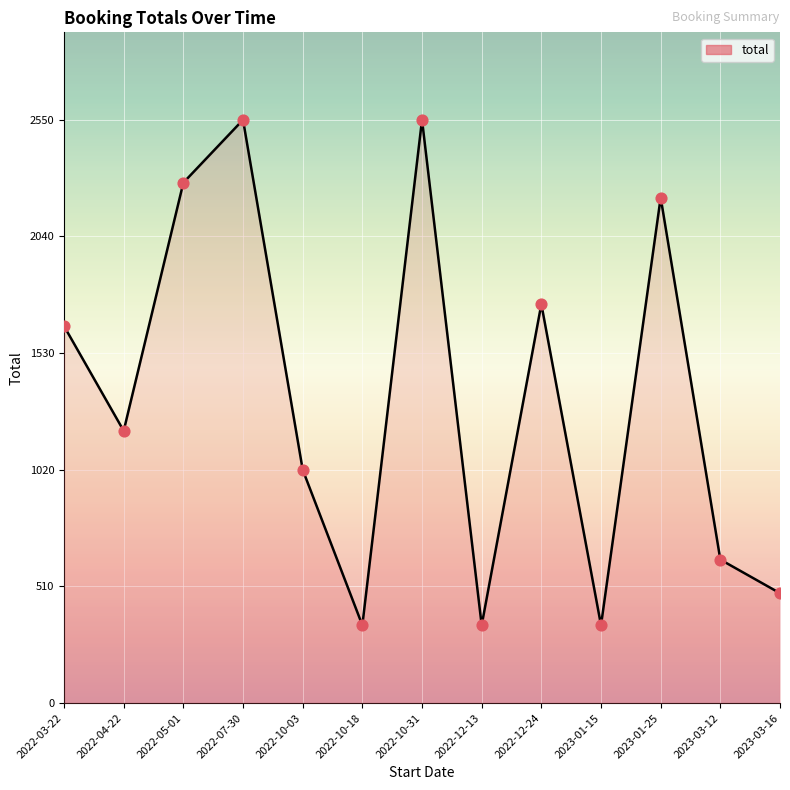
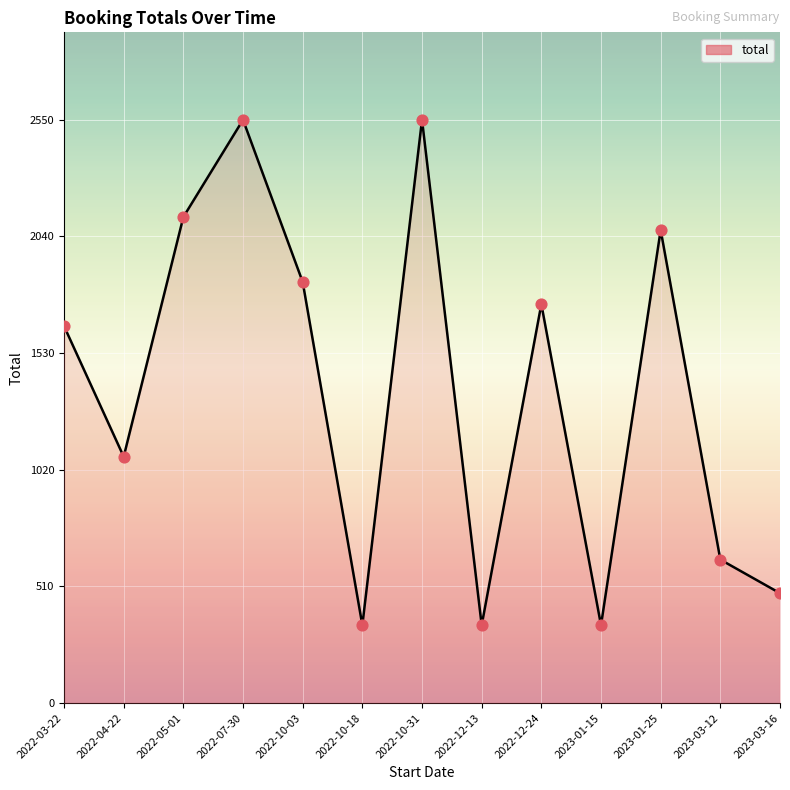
  {
    "2022-03-22": 1650,
-   "2022-04-22": 1190,
-   "2022-05-01": 2280,
+   "2022-04-22": 1080,
+   "2022-05-01": 2130,
    "2022-07-30": 2550,
-   "2022-10-03": 1020,
+   "2022-10-03": 1840,
    "2022-10-18": 340,
    "2022-10-31": 2550,
    "2022-12-13": 340,
    "2022-12-24": 1740,
    "2023-01-15": 340,
-   "2023-01-25": 2210,
+   "2023-01-25": 2070,
    "2023-03-12": 630,
    "2023-03-16": 480
  }
